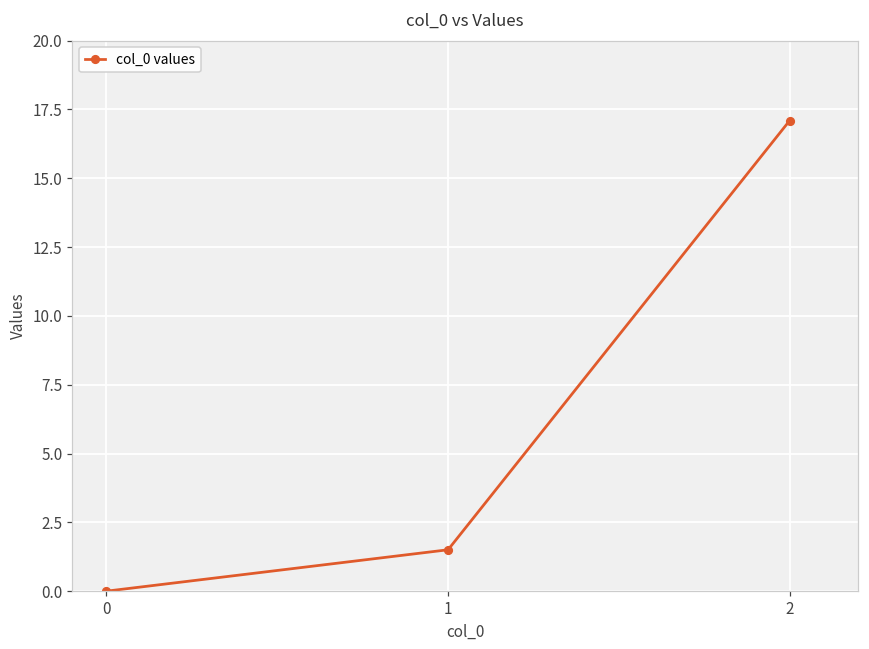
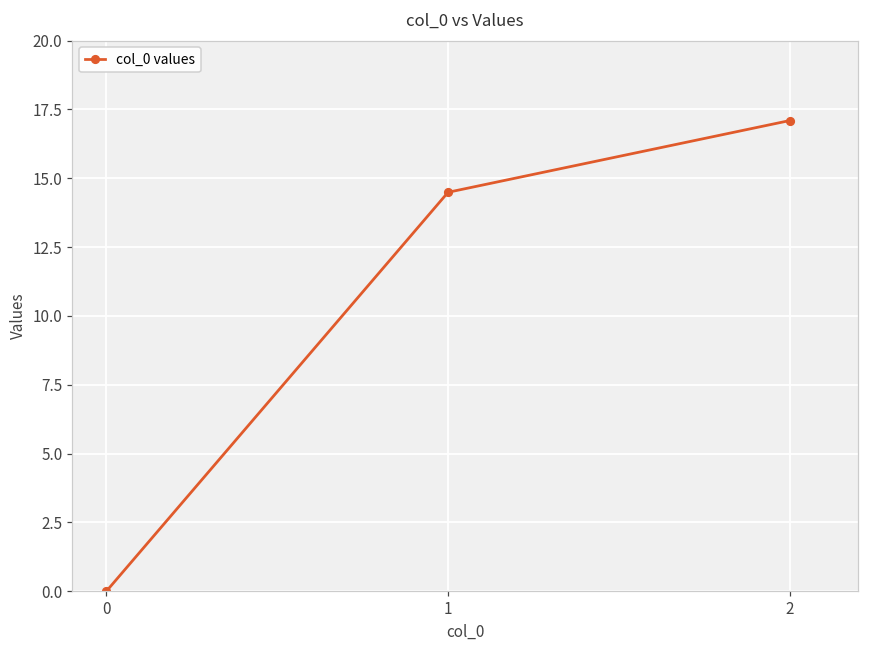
  {
    "0": 0.0,
-   "1": 1.5,
+   "1": 14.5,
    "2": 17.1
  }
